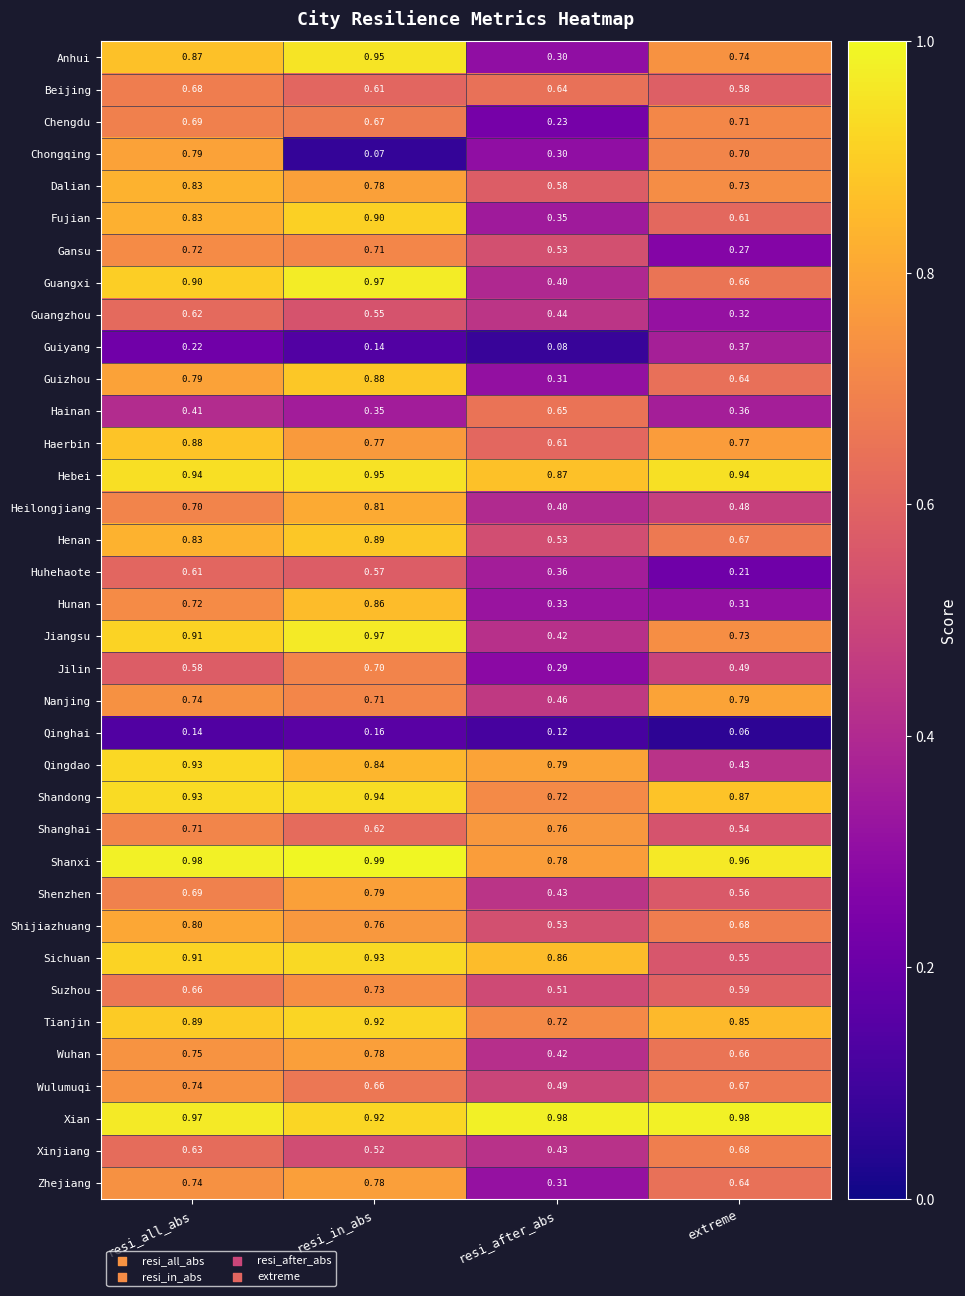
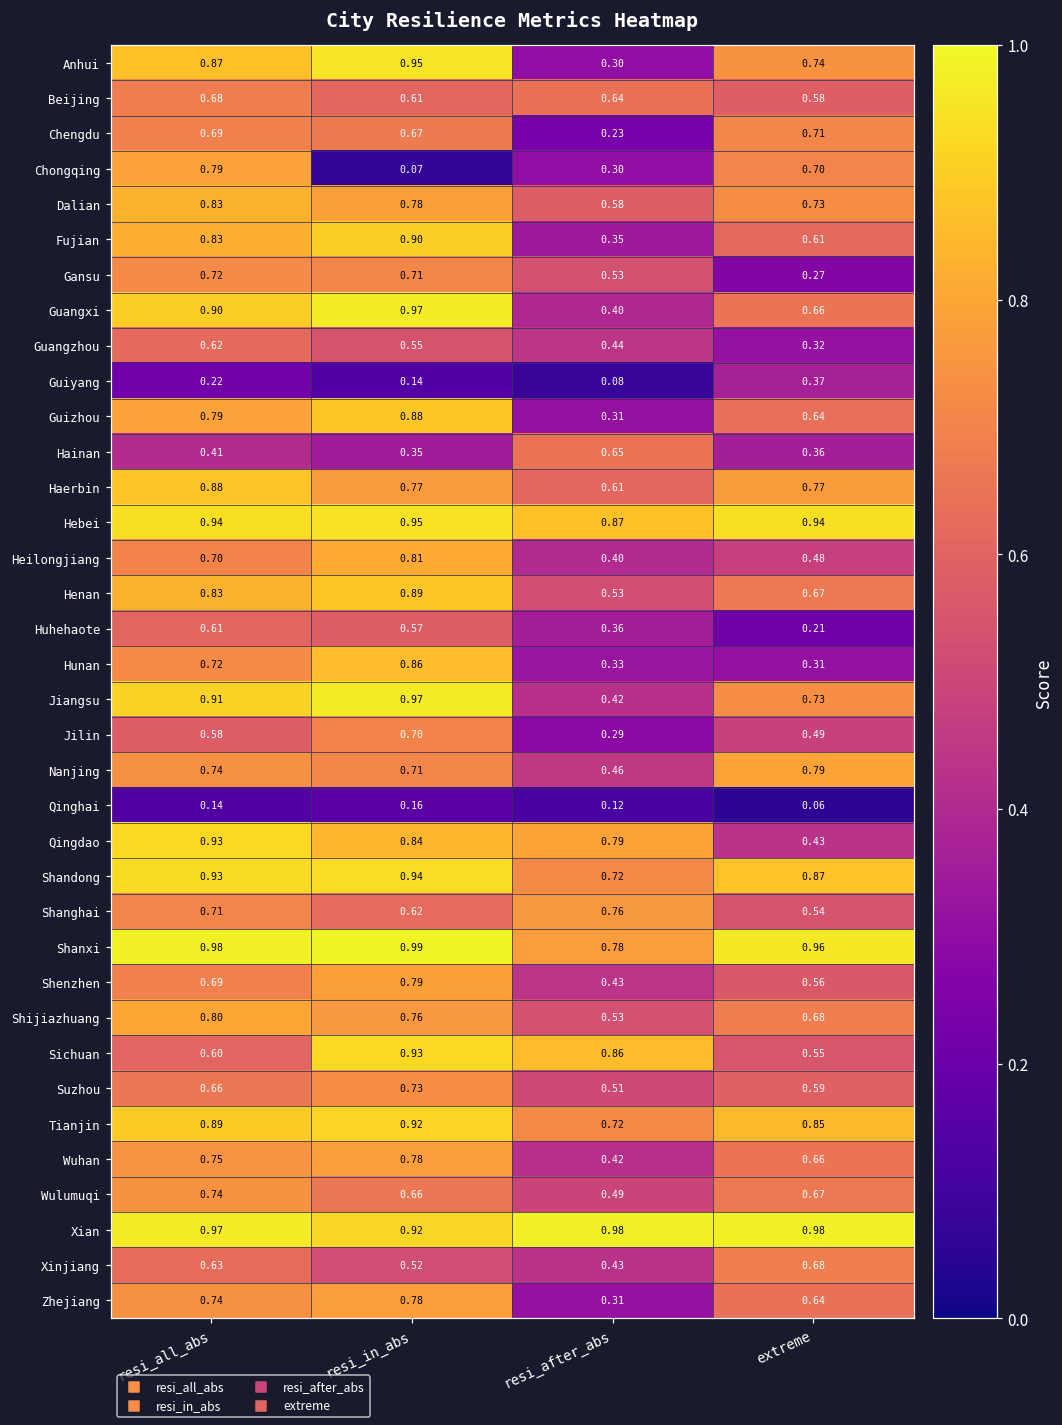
  {
    "Anhui": {
      "resi_all_abs": 0.87,
      "resi_in_abs": 0.95,
      "resi_after_abs": 0.30,
      "extreme": 0.74
    },
    "Beijing": {
      "resi_all_abs": 0.68,
      "resi_in_abs": 0.61,
      "resi_after_abs": 0.64,
      "extreme": 0.58
    },
    "Chengdu": {
      "resi_all_abs": 0.69,
      "resi_in_abs": 0.67,
      "resi_after_abs": 0.23,
      "extreme": 0.71
    },
    "Chongqing": {
      "resi_all_abs": 0.79,
      "resi_in_abs": 0.07,
      "resi_after_abs": 0.30,
      "extreme": 0.70
    },
    "Dalian": {
      "resi_all_abs": 0.83,
      "resi_in_abs": 0.78,
      "resi_after_abs": 0.58,
      "extreme": 0.73
    },
    "Fujian": {
      "resi_all_abs": 0.83,
      "resi_in_abs": 0.90,
      "resi_after_abs": 0.35,
      "extreme": 0.61
    },
    "Gansu": {
      "resi_all_abs": 0.72,
      "resi_in_abs": 0.71,
      "resi_after_abs": 0.53,
      "extreme": 0.27
    },
    "Guangxi": {
      "resi_all_abs": 0.90,
      "resi_in_abs": 0.97,
      "resi_after_abs": 0.40,
      "extreme": 0.66
    },
    "Guangzhou": {
      "resi_all_abs": 0.62,
      "resi_in_abs": 0.55,
      "resi_after_abs": 0.44,
      "extreme": 0.32
    },
    "Guiyang": {
      "resi_all_abs": 0.22,
      "resi_in_abs": 0.14,
      "resi_after_abs": 0.08,
      "extreme": 0.37
    },
    "Guizhou": {
      "resi_all_abs": 0.79,
      "resi_in_abs": 0.88,
      "resi_after_abs": 0.31,
      "extreme": 0.64
    },
    "Hainan": {
      "resi_all_abs": 0.41,
      "resi_in_abs": 0.35,
      "resi_after_abs": 0.65,
      "extreme": 0.36
    },
    "Haerbin": {
      "resi_all_abs": 0.88,
      "resi_in_abs": 0.77,
      "resi_after_abs": 0.61,
      "extreme": 0.77
    },
    "Hebei": {
      "resi_all_abs": 0.94,
      "resi_in_abs": 0.95,
      "resi_after_abs": 0.87,
      "extreme": 0.94
    },
    "Heilongjiang": {
      "resi_all_abs": 0.70,
      "resi_in_abs": 0.81,
      "resi_after_abs": 0.40,
      "extreme": 0.48
    },
    "Henan": {
      "resi_all_abs": 0.83,
      "resi_in_abs": 0.89,
      "resi_after_abs": 0.53,
      "extreme": 0.67
    },
    "Huhehaote": {
      "resi_all_abs": 0.61,
      "resi_in_abs": 0.57,
      "resi_after_abs": 0.36,
      "extreme": 0.21
    },
    "Hunan": {
      "resi_all_abs": 0.72,
      "resi_in_abs": 0.86,
      "resi_after_abs": 0.33,
      "extreme": 0.31
    },
    "Jiangsu": {
      "resi_all_abs": 0.91,
      "resi_in_abs": 0.97,
      "resi_after_abs": 0.42,
      "extreme": 0.73
    },
    "Jilin": {
      "resi_all_abs": 0.58,
      "resi_in_abs": 0.70,
      "resi_after_abs": 0.29,
      "extreme": 0.49
    },
    "Nanjing": {
      "resi_all_abs": 0.74,
      "resi_in_abs": 0.71,
      "resi_after_abs": 0.46,
      "extreme": 0.79
    },
    "Qinghai": {
      "resi_all_abs": 0.14,
      "resi_in_abs": 0.16,
      "resi_after_abs": 0.12,
      "extreme": 0.06
    },
    "Qingdao": {
      "resi_all_abs": 0.93,
      "resi_in_abs": 0.84,
      "resi_after_abs": 0.79,
      "extreme": 0.43
    },
    "Shandong": {
      "resi_all_abs": 0.93,
      "resi_in_abs": 0.94,
      "resi_after_abs": 0.72,
      "extreme": 0.87
    },
    "Shanghai": {
      "resi_all_abs": 0.71,
      "resi_in_abs": 0.62,
      "resi_after_abs": 0.76,
      "extreme": 0.54
    },
    "Shanxi": {
      "resi_all_abs": 0.98,
      "resi_in_abs": 0.99,
      "resi_after_abs": 0.78,
      "extreme": 0.96
    },
    "Shenzhen": {
      "resi_all_abs": 0.69,
      "resi_in_abs": 0.79,
      "resi_after_abs": 0.43,
      "extreme": 0.56
    },
    "Shijiazhuang": {
      "resi_all_abs": 0.80,
      "resi_in_abs": 0.76,
      "resi_after_abs": 0.53,
      "extreme": 0.68
    },
    "Sichuan": {
-     "resi_all_abs": 0.91,
+     "resi_all_abs": 0.60,
      "resi_in_abs": 0.93,
      "resi_after_abs": 0.86,
      "extreme": 0.55
    },
    "Suzhou": {
      "resi_all_abs": 0.66,
      "resi_in_abs": 0.73,
      "resi_after_abs": 0.51,
      "extreme": 0.59
    },
    "Tianjin": {
      "resi_all_abs": 0.89,
      "resi_in_abs": 0.92,
      "resi_after_abs": 0.72,
      "extreme": 0.85
    },
    "Wuhan": {
      "resi_all_abs": 0.75,
      "resi_in_abs": 0.78,
      "resi_after_abs": 0.42,
      "extreme": 0.66
    },
    "Wulumuqi": {
      "resi_all_abs": 0.74,
      "resi_in_abs": 0.66,
      "resi_after_abs": 0.49,
      "extreme": 0.67
    },
    "Xian": {
      "resi_all_abs": 0.97,
      "resi_in_abs": 0.92,
      "resi_after_abs": 0.98,
      "extreme": 0.98
    },
    "Xinjiang": {
      "resi_all_abs": 0.63,
      "resi_in_abs": 0.52,
      "resi_after_abs": 0.43,
      "extreme": 0.68
    },
    "Zhejiang": {
      "resi_all_abs": 0.74,
      "resi_in_abs": 0.78,
      "resi_after_abs": 0.31,
      "extreme": 0.64
    }
  }
